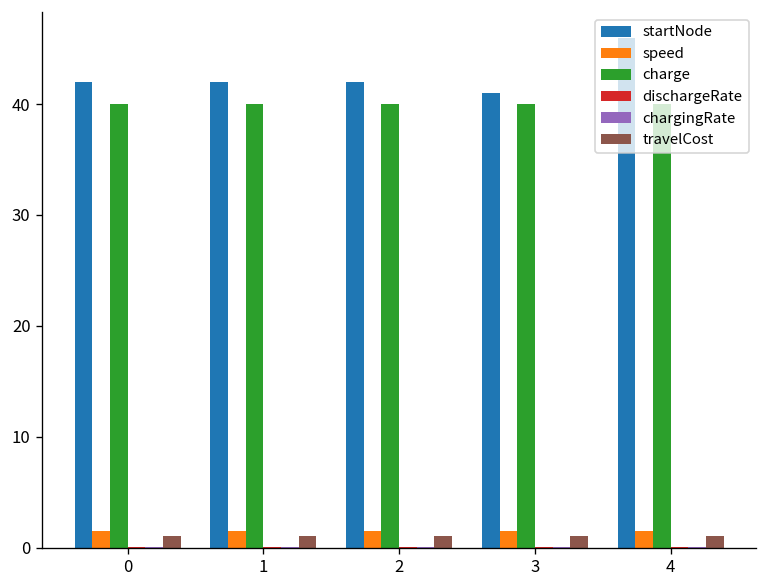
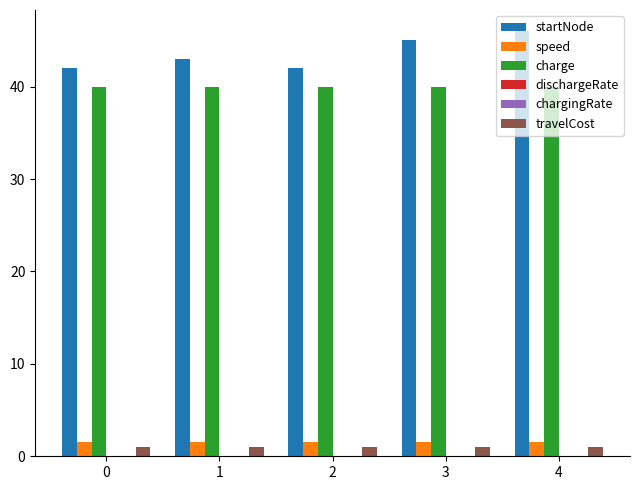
  {
    "startNode": {
      "0": 42,
-     "1": 42,
+     "1": 43,
      "2": 42,
-     "3": 41
+     "3": 45
    },
    "speed": {
      "0": 2,
      "1": 2,
      "2": 2,
      "3": 2,
      "4": 2
    },
    "charge": {
      "0": 40,
      "1": 40,
      "2": 40,
      "3": 40
    },
    "travelCost": {
      "0": 1,
      "1": 1,
      "2": 1,
      "3": 1,
      "4": 1
    }
  }
